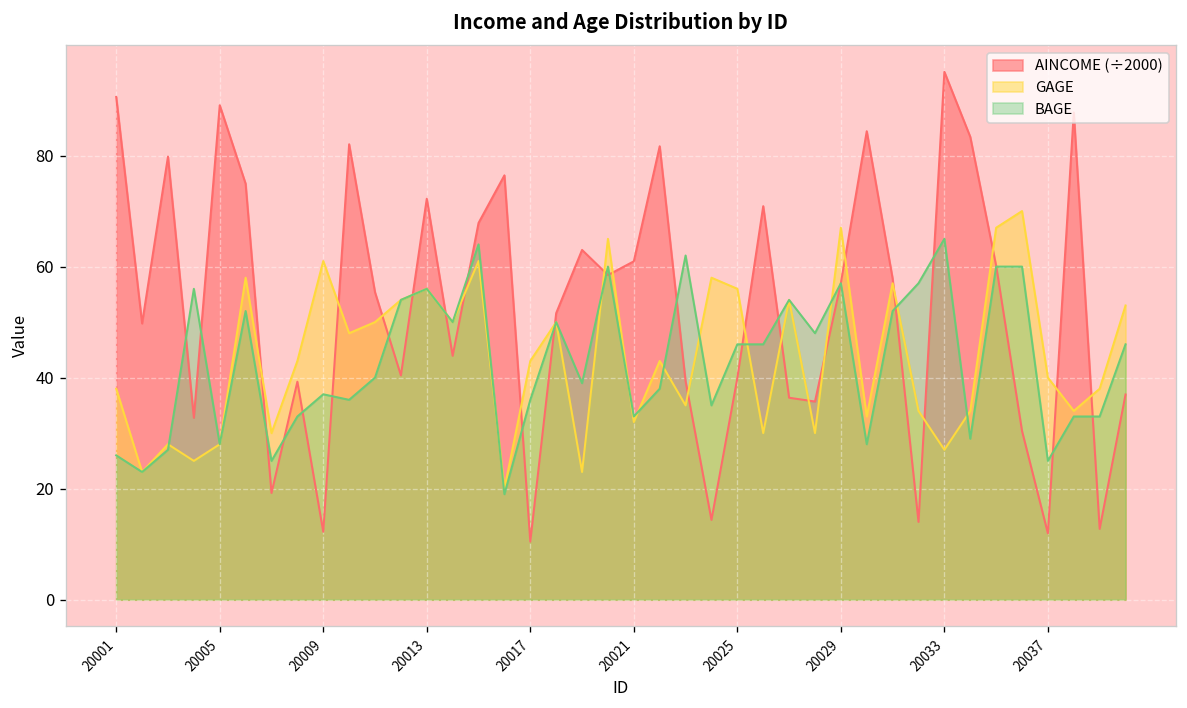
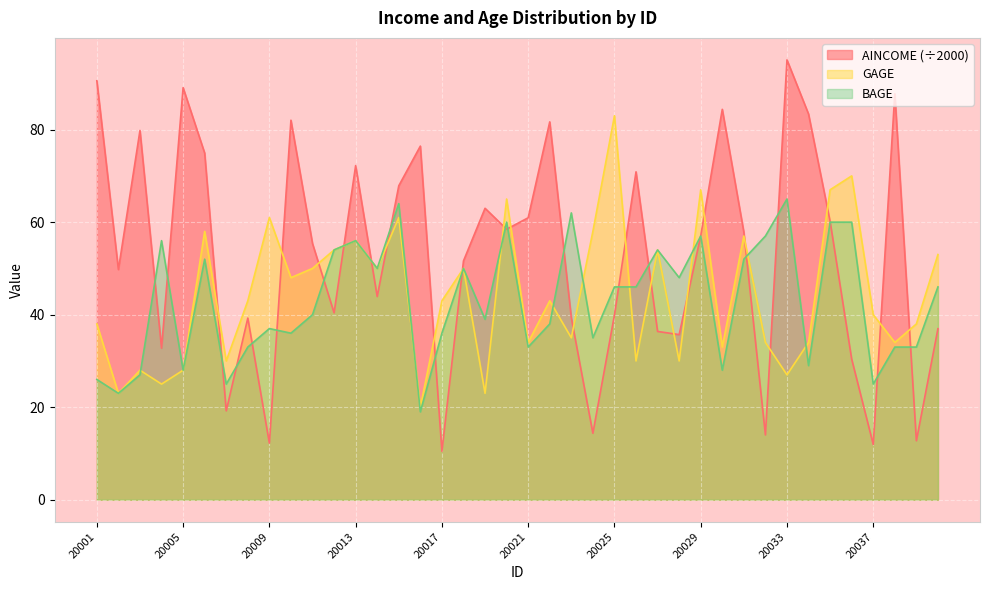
  {
    "AINCOME (÷2000)": {
      "20001": 91,
      "20005": 89,
      "20009": 12,
      "20013": 72,
      "20017": 10,
      "20021": 61,
      "20025": 40,
      "20033": 95,
      "20037": 12
    },
    "GAGE": {
      "20001": 38,
      "20009": 61,
      "20017": 43,
-     "20021": 32,
-     "20025": 56,
+     "20021": 34,
+     "20025": 83,
      "20029": 67,
      "20033": 27,
      "20037": 40
    },
    "BAGE": {
      "20001": 26,
      "20009": 37,
      "20017": 36,
      "20021": 33,
      "20025": 46,
      "20033": 65,
      "20037": 25
    }
  }
